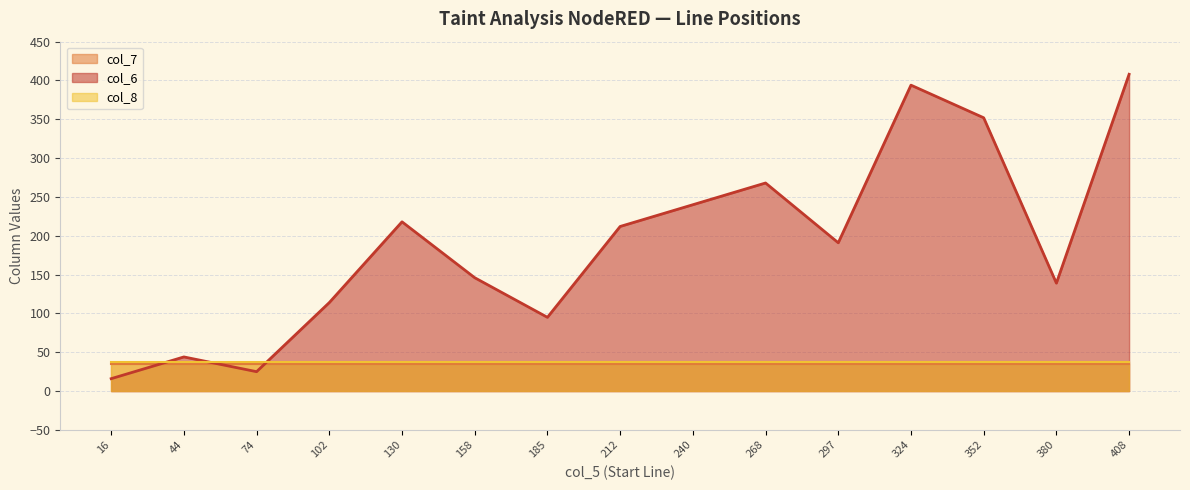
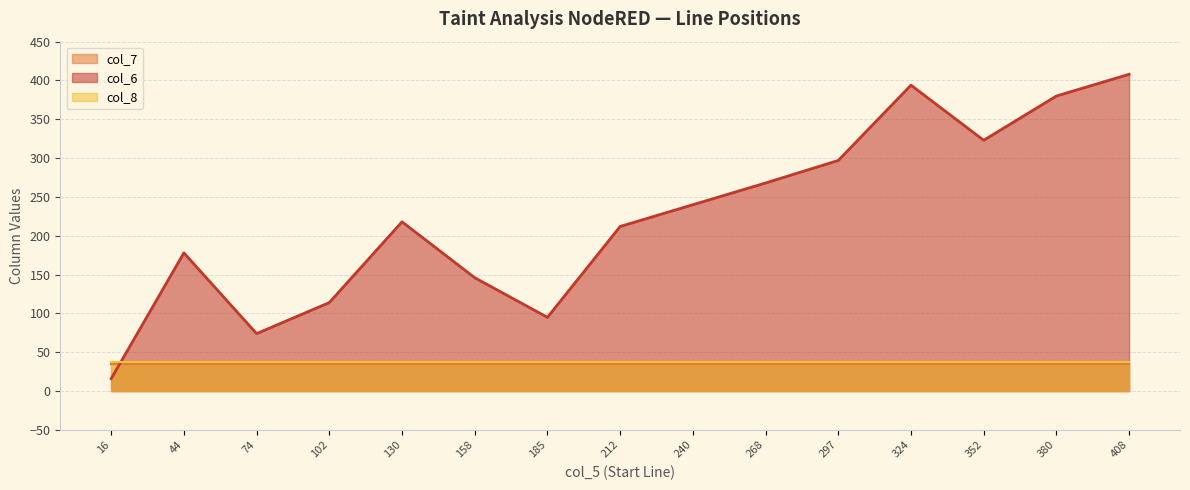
  {
    "col_6": {
      "16": 20,
-     "44": 40,
-     "74": 30,
+     "44": 180,
+     "74": 70,
      "102": 110,
      "130": 220,
      "158": 150,
      "185": 100,
      "212": 210,
      "240": 240,
      "268": 270,
-     "297": 190,
+     "297": 300,
      "324": 390,
-     "352": 350,
-     "380": 140,
+     "352": 320,
+     "380": 380,
      "408": 410
    }
  }
